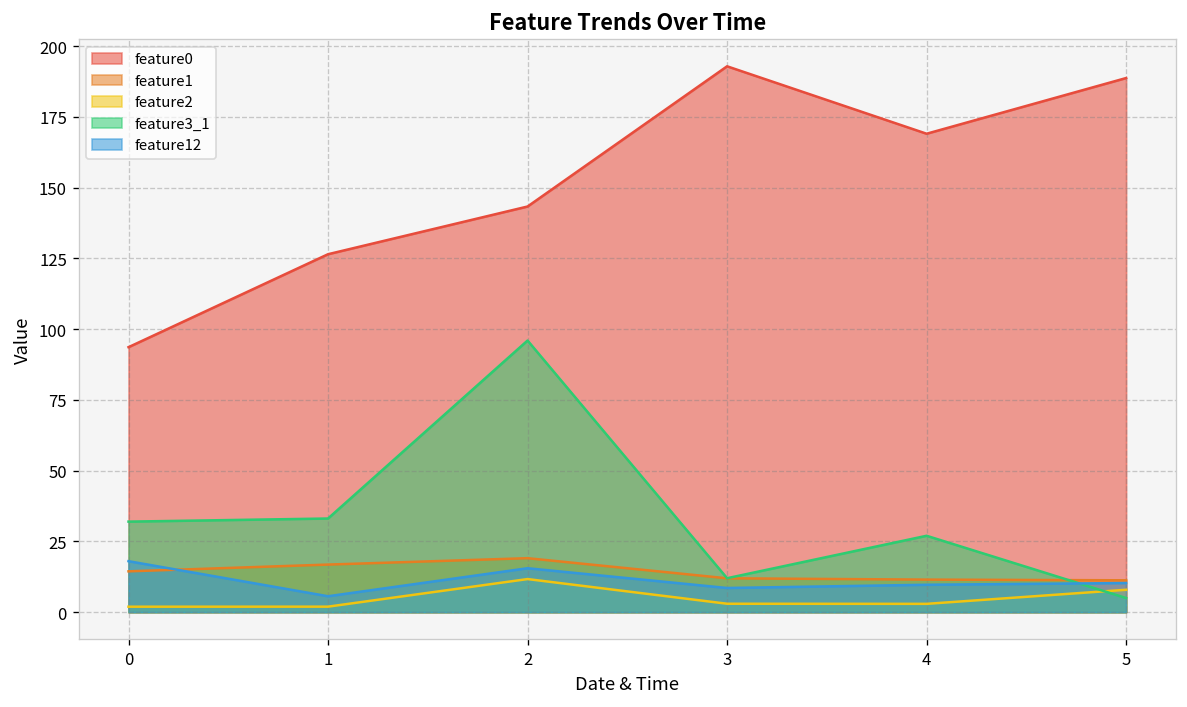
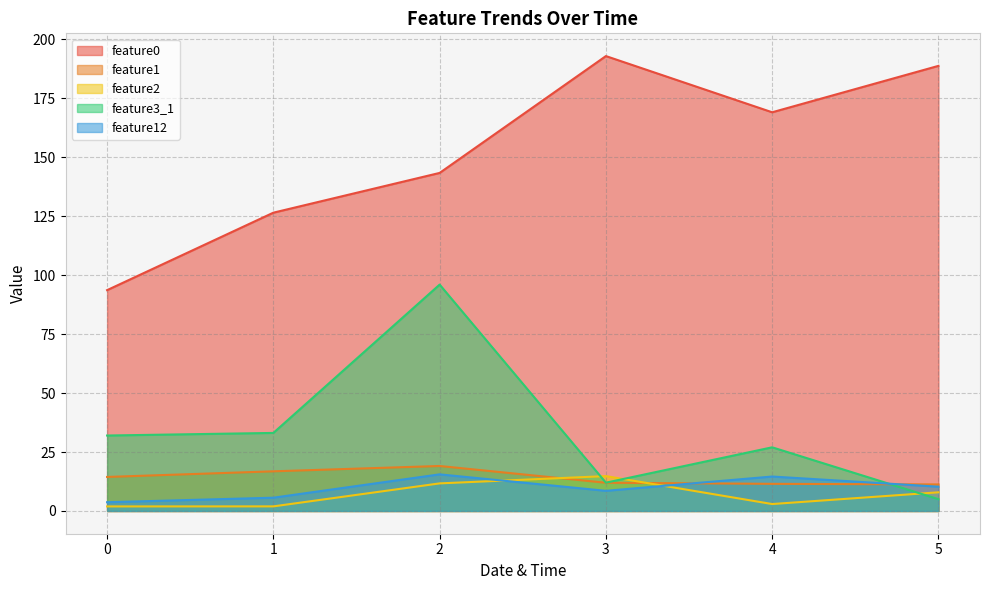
  {
    "feature2": {
      "0": 2,
      "1": 2,
      "2": 12,
-     "3": 3,
+     "3": 15,
      "4": 3,
      "5": 8
    },
    "feature3_1": {
      "0": 32,
      "1": 33,
      "2": 96,
      "4": 27,
      "5": 5
    },
    "feature12": {
-     "0": 18,
+     "0": 4,
      "1": 6,
      "2": 16,
      "3": 9,
-     "4": 10
+     "4": 15
    }
  }
